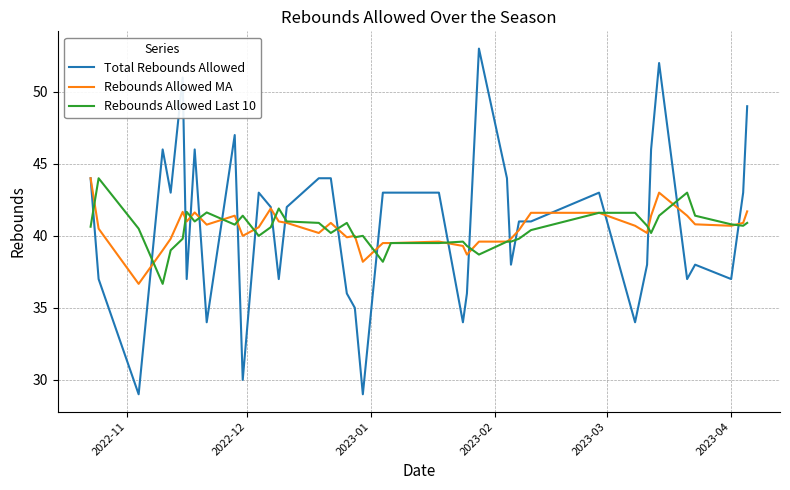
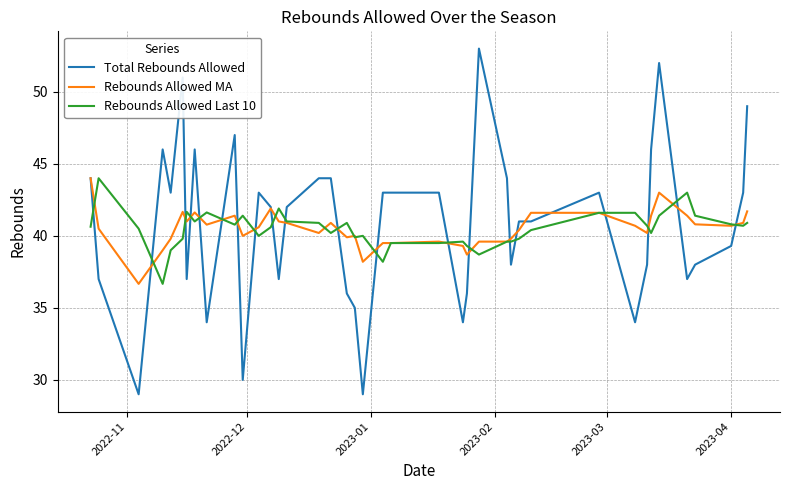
  {
    "Total Rebounds Allowed": {
-     "2023-04": 37.0
+     "2023-04": 39.3
    }
  }
